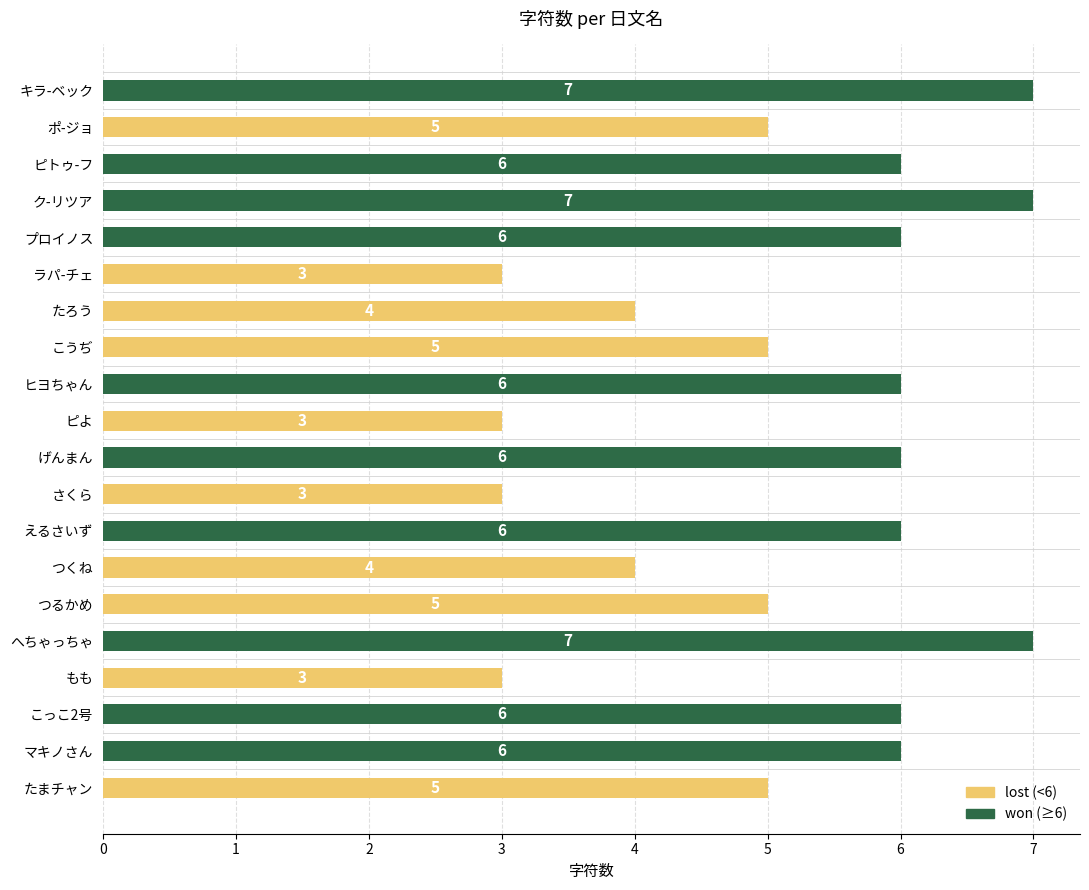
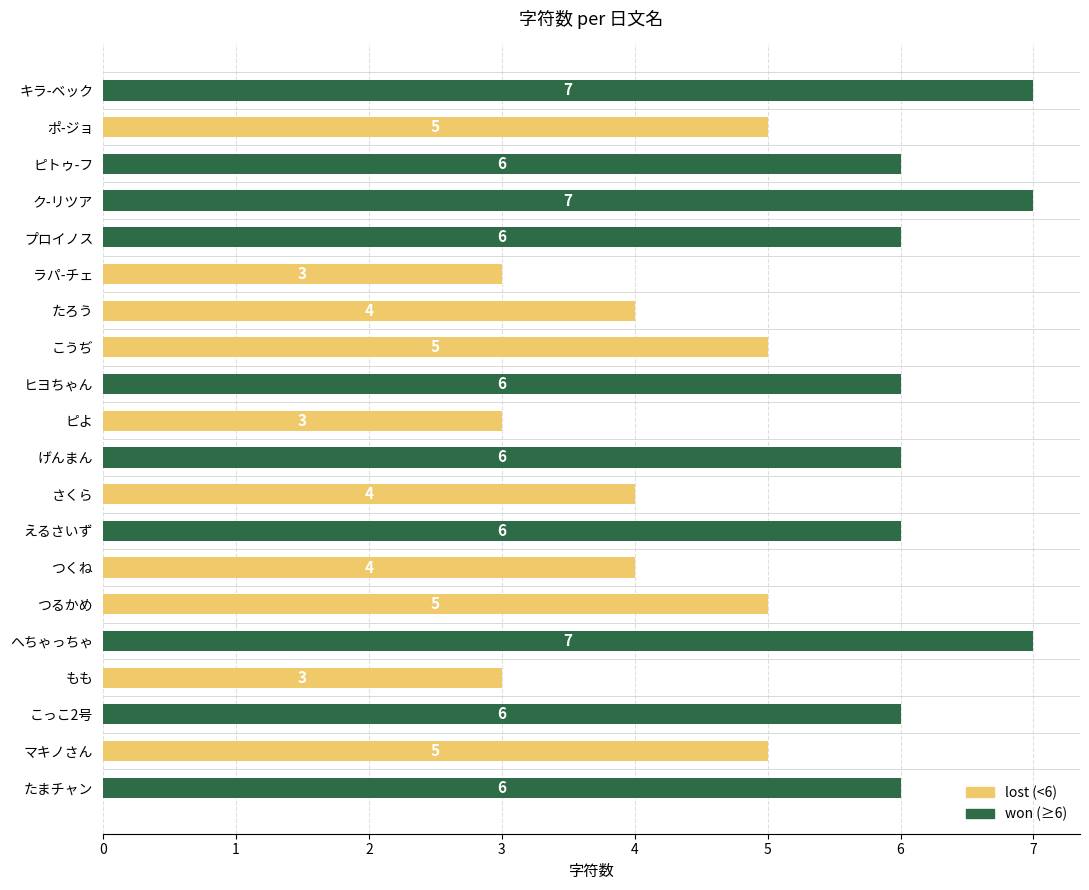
  {
    "キラ-ベック": 7,
    "ポ-ジョ": 5,
    "ピトゥ-フ": 6,
    "ク-リツア": 7,
    "プロイノス": 6,
    "ラパ-チェ": 3,
    "たろう": 4,
    "こうぢ": 5,
    "ヒヨちゃん": 6,
    "ピよ": 3,
    "げんまん": 6,
-   "さくら": 3,
+   "さくら": 4,
    "えるさいず": 6,
    "つくね": 4,
    "つるかめ": 5,
    "へちゃっちゃ": 7,
    "もも": 3,
    "こっこ2号": 6,
-   "マキノさん": 6,
-   "たまチャン": 5
+   "マキノさん": 5,
+   "たまチャン": 6
  }
